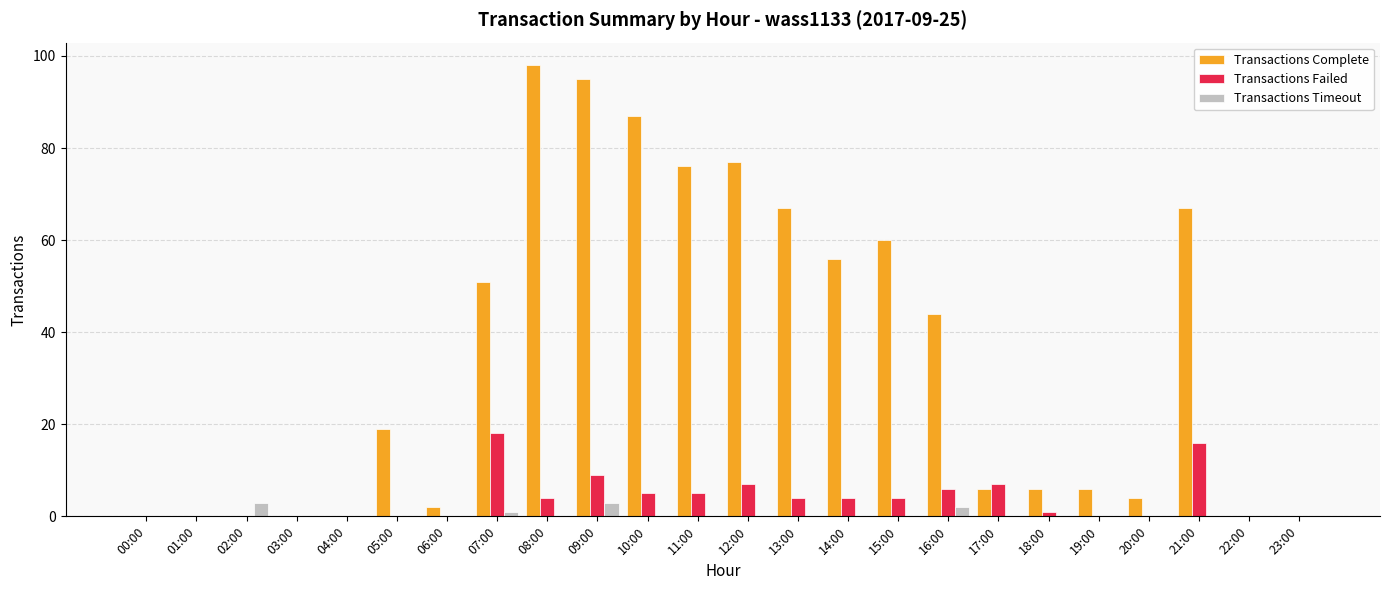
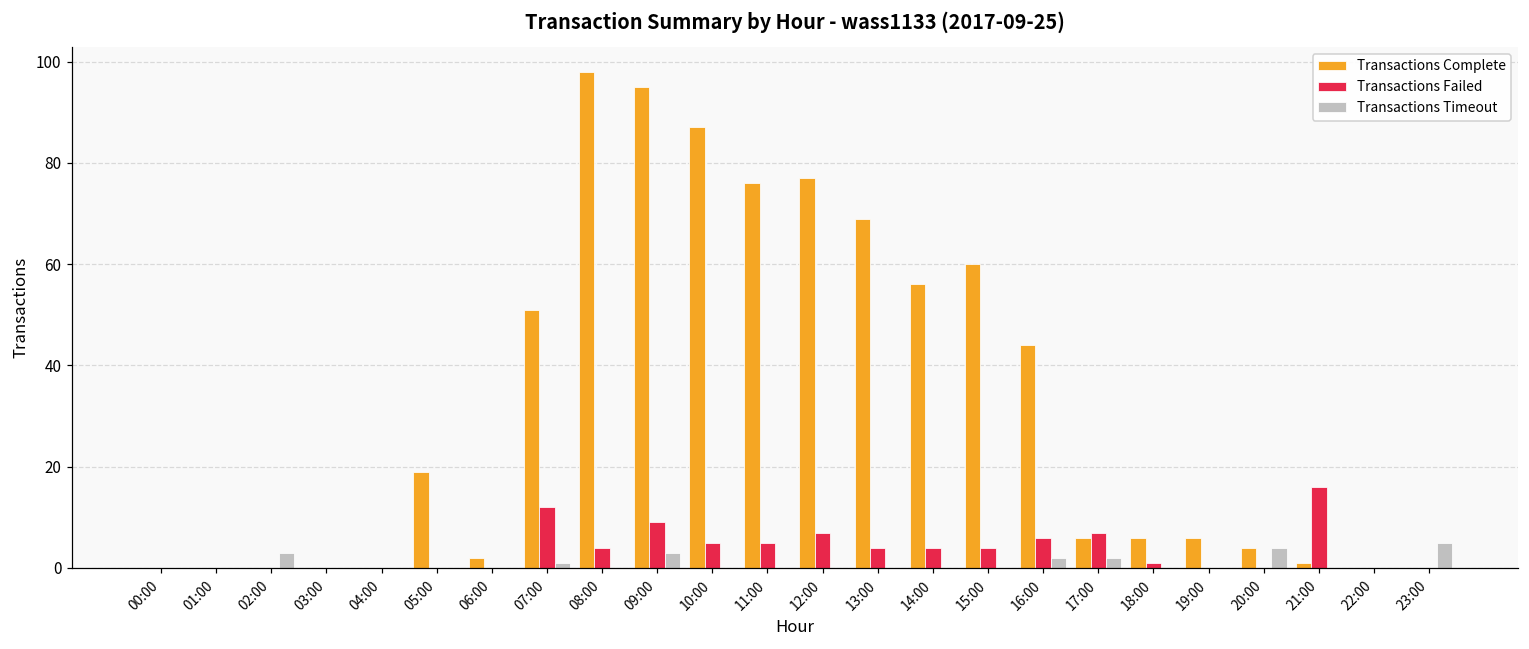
  {
    "Transactions Complete": {
      "00:00": 0,
      "01:00": 0,
      "02:00": 0,
      "03:00": 0,
      "04:00": 0,
      "05:00": 19,
      "06:00": 2,
      "07:00": 51,
      "08:00": 98,
      "09:00": 95,
      "10:00": 87,
      "11:00": 76,
      "12:00": 77,
-     "13:00": 67,
+     "13:00": 69,
      "14:00": 56,
      "15:00": 60,
      "16:00": 44,
      "17:00": 6,
      "18:00": 6,
      "19:00": 6,
      "20:00": 4,
-     "21:00": 67,
+     "21:00": 1,
      "22:00": 0,
      "23:00": 0
    },
    "Transactions Failed": {
      "00:00": 0,
      "01:00": 0,
      "02:00": 0,
      "03:00": 0,
      "04:00": 0,
      "05:00": 0,
      "06:00": 0,
-     "07:00": 18,
+     "07:00": 12,
      "08:00": 4,
      "09:00": 9,
      "10:00": 5,
      "11:00": 5,
      "12:00": 7,
      "13:00": 4,
      "14:00": 4,
      "15:00": 4,
      "16:00": 6,
      "17:00": 7,
      "18:00": 1,
      "19:00": 0,
      "20:00": 0,
      "21:00": 16,
      "22:00": 0,
      "23:00": 0
    },
    "Transactions Timeout": {
      "00:00": 0,
      "01:00": 0,
      "02:00": 3,
      "03:00": 0,
      "04:00": 0,
      "05:00": 0,
      "06:00": 0,
      "07:00": 1,
      "08:00": 0,
      "09:00": 3,
      "10:00": 0,
      "11:00": 0,
      "12:00": 0,
      "13:00": 0,
      "14:00": 0,
      "15:00": 0,
      "16:00": 2,
-     "17:00": 0,
+     "17:00": 2,
      "18:00": 0,
      "19:00": 0,
-     "20:00": 0,
+     "20:00": 4,
      "21:00": 0,
      "22:00": 0,
-     "23:00": 0
+     "23:00": 5
    }
  }
